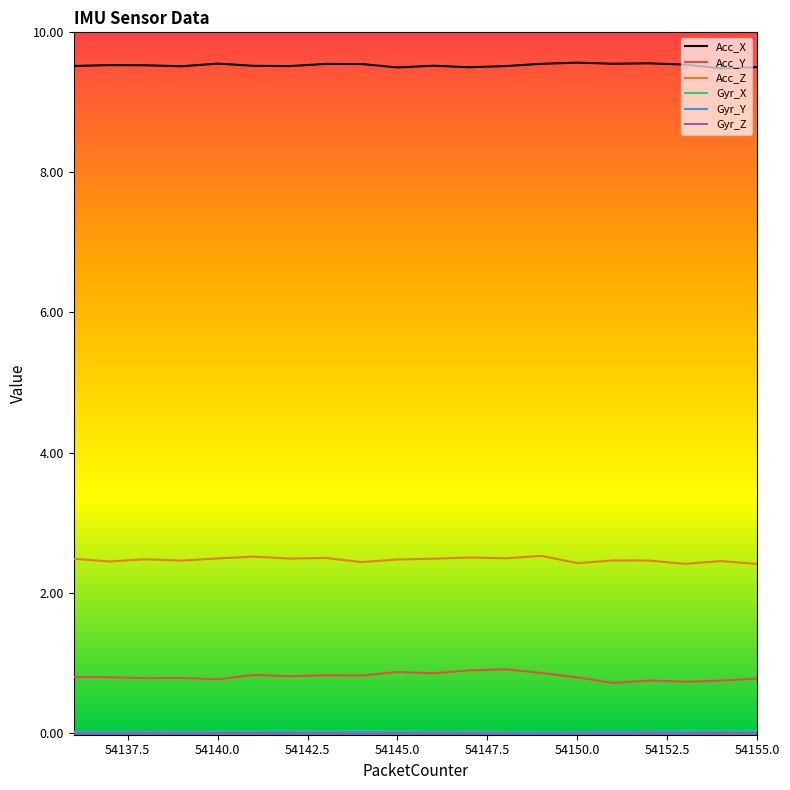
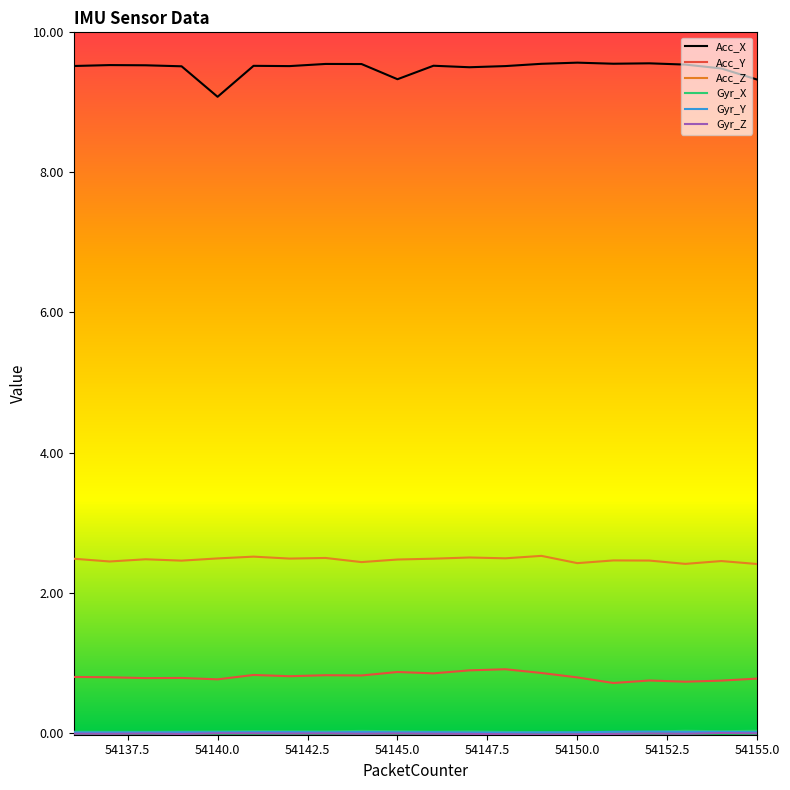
  {
    "Acc_X": {
-     "54140.0": 9.6,
-     "54145.0": 9.5,
+     "54140.0": 9.1,
+     "54145.0": 9.3,
      "54150.0": 9.6,
-     "54155.0": 9.5
+     "54155.0": 9.3
    }
  }
